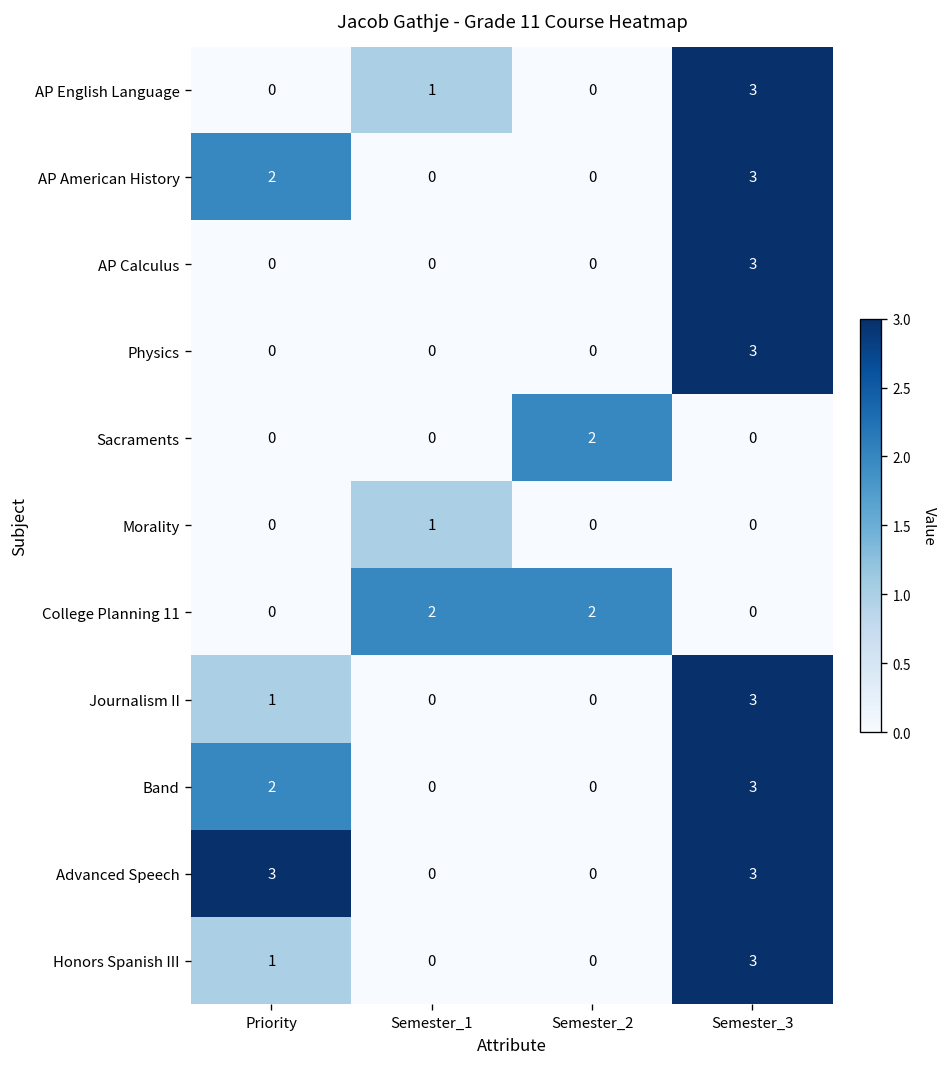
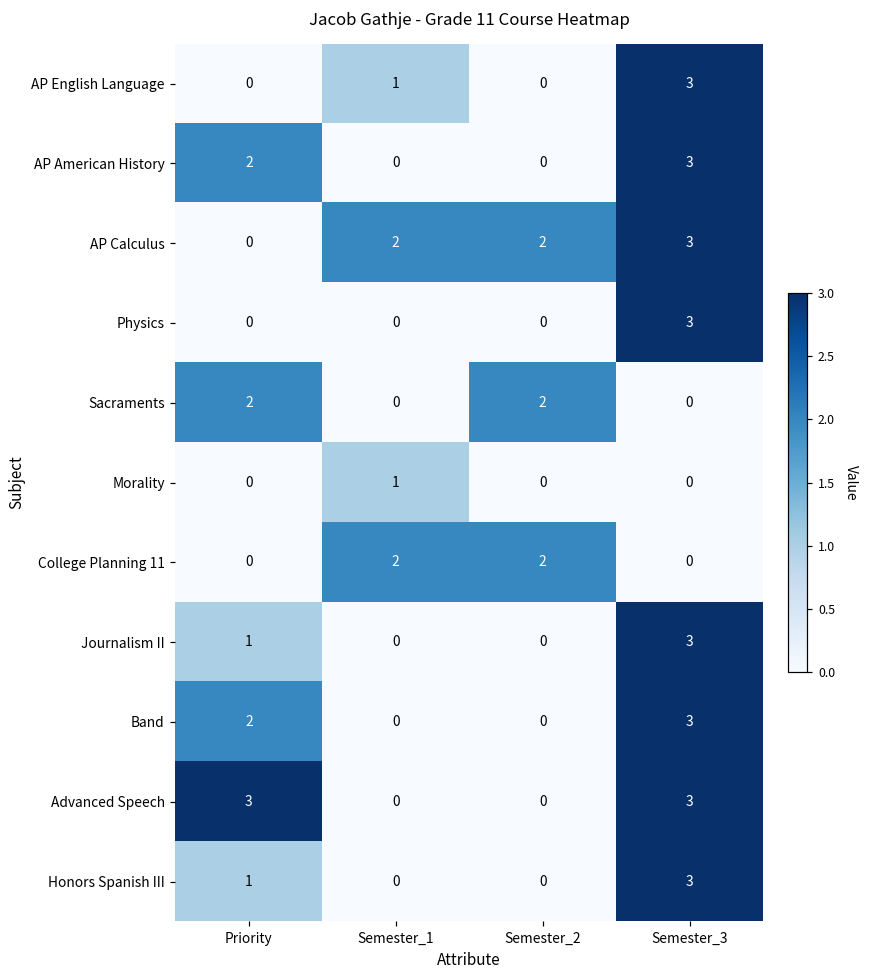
  {
    "AP English Language": {
      "Priority": 0,
      "Semester_1": 1,
      "Semester_2": 0,
      "Semester_3": 3
    },
    "AP American History": {
      "Priority": 2,
      "Semester_1": 0,
      "Semester_2": 0,
      "Semester_3": 3
    },
    "AP Calculus": {
      "Priority": 0,
-     "Semester_1": 0,
-     "Semester_2": 0,
+     "Semester_1": 2,
+     "Semester_2": 2,
      "Semester_3": 3
    },
    "Physics": {
      "Priority": 0,
      "Semester_1": 0,
      "Semester_2": 0,
      "Semester_3": 3
    },
    "Sacraments": {
-     "Priority": 0,
+     "Priority": 2,
      "Semester_1": 0,
      "Semester_2": 2,
      "Semester_3": 0
    },
    "Morality": {
      "Priority": 0,
      "Semester_1": 1,
      "Semester_2": 0,
      "Semester_3": 0
    },
    "College Planning 11": {
      "Priority": 0,
      "Semester_1": 2,
      "Semester_2": 2,
      "Semester_3": 0
    },
    "Journalism II": {
      "Priority": 1,
      "Semester_1": 0,
      "Semester_2": 0,
      "Semester_3": 3
    },
    "Band": {
      "Priority": 2,
      "Semester_1": 0,
      "Semester_2": 0,
      "Semester_3": 3
    },
    "Advanced Speech": {
      "Priority": 3,
      "Semester_1": 0,
      "Semester_2": 0,
      "Semester_3": 3
    },
    "Honors Spanish III": {
      "Priority": 1,
      "Semester_1": 0,
      "Semester_2": 0,
      "Semester_3": 3
    }
  }
